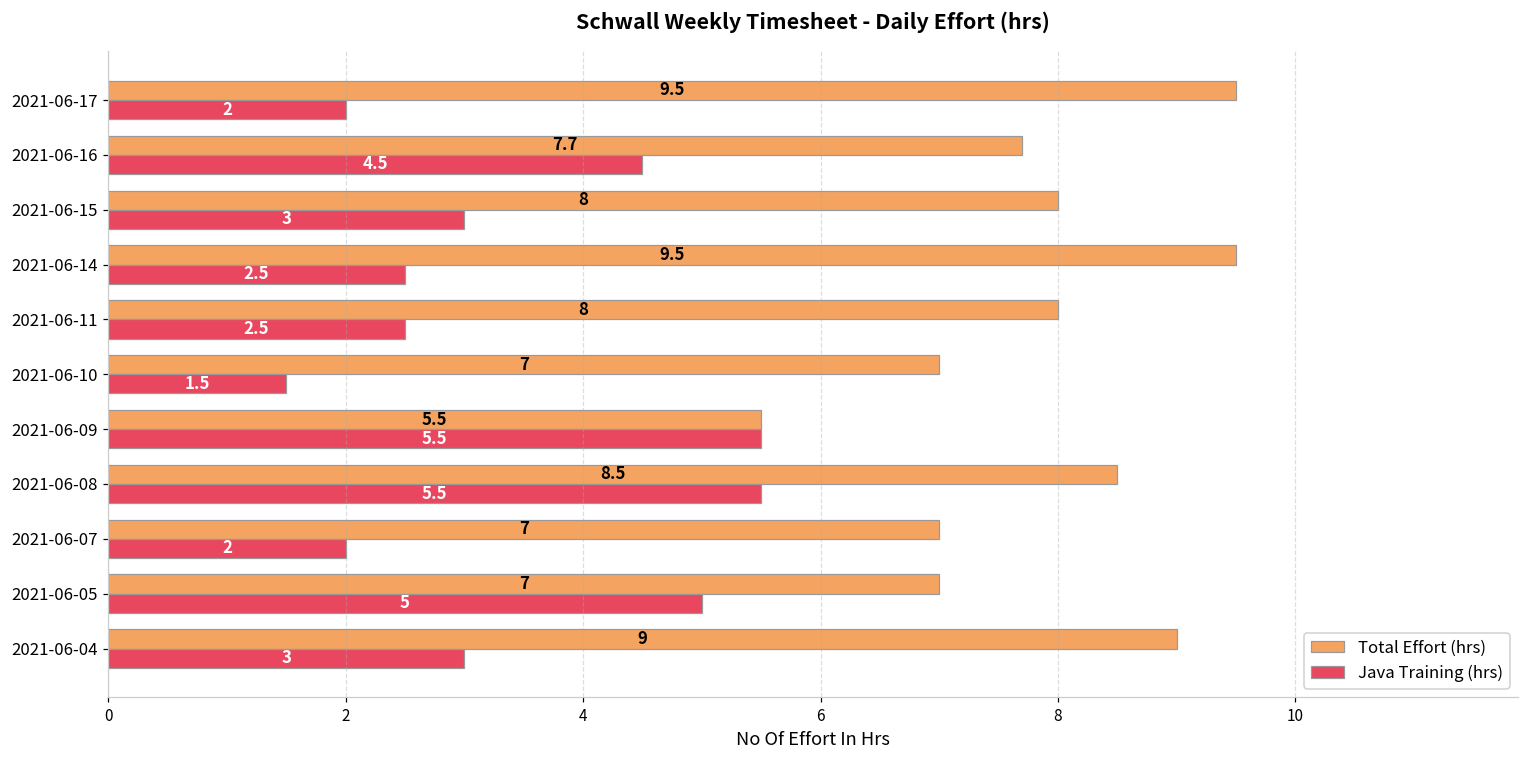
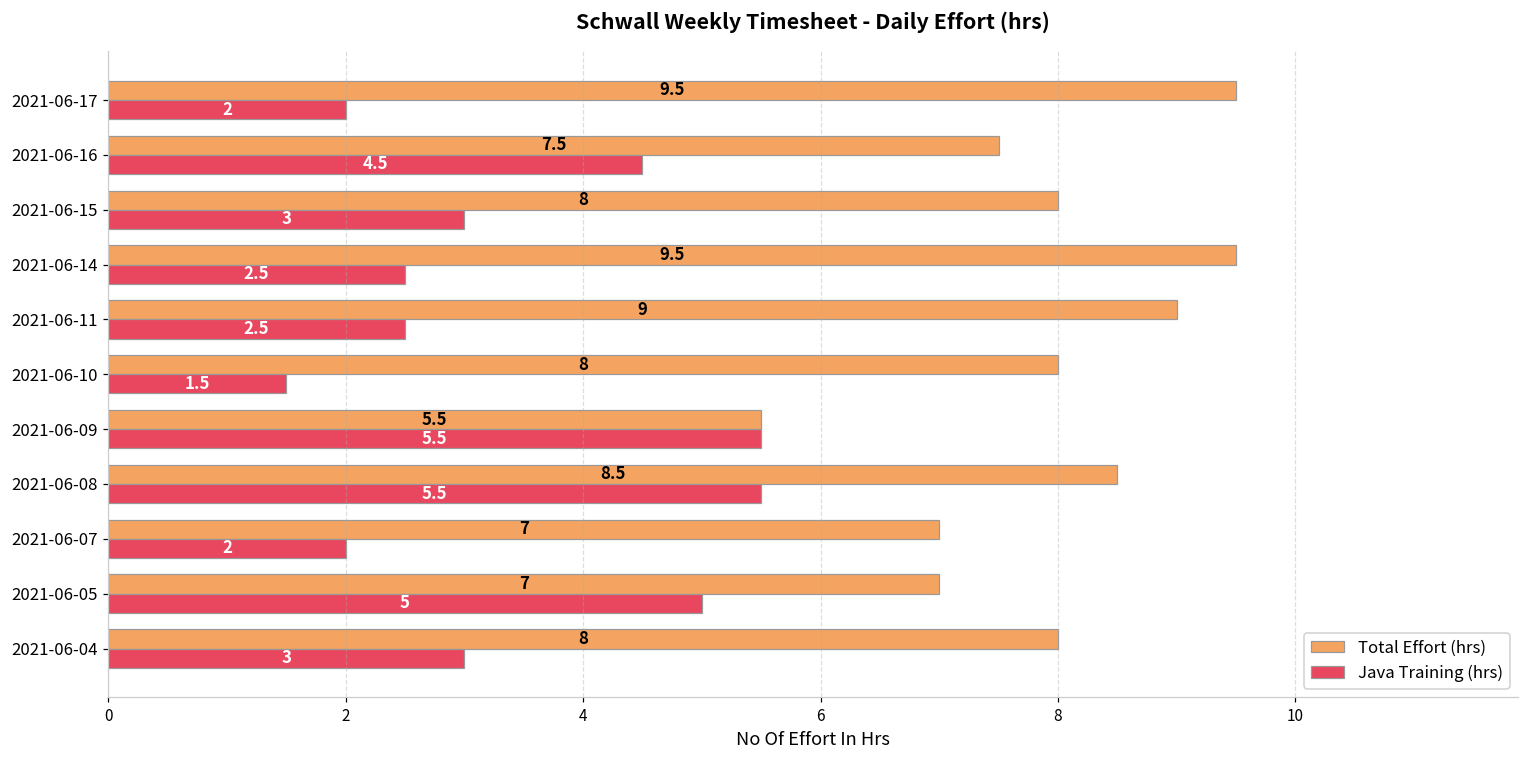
  {
    "Total Effort (hrs)": {
      "2021-06-17": 9.5,
-     "2021-06-16": 7.7,
+     "2021-06-16": 7.5,
      "2021-06-15": 8,
      "2021-06-14": 9.5,
-     "2021-06-11": 8,
-     "2021-06-10": 7,
+     "2021-06-11": 9,
+     "2021-06-10": 8,
      "2021-06-09": 5.5,
      "2021-06-08": 8.5,
      "2021-06-07": 7,
      "2021-06-05": 7,
-     "2021-06-04": 9
+     "2021-06-04": 8
    },
    "Java Training (hrs)": {
      "2021-06-17": 2,
      "2021-06-16": 4.5,
      "2021-06-15": 3,
      "2021-06-14": 2.5,
      "2021-06-11": 2.5,
      "2021-06-10": 1.5,
      "2021-06-09": 5.5,
      "2021-06-08": 5.5,
      "2021-06-07": 2,
      "2021-06-05": 5,
      "2021-06-04": 3
    }
  }
